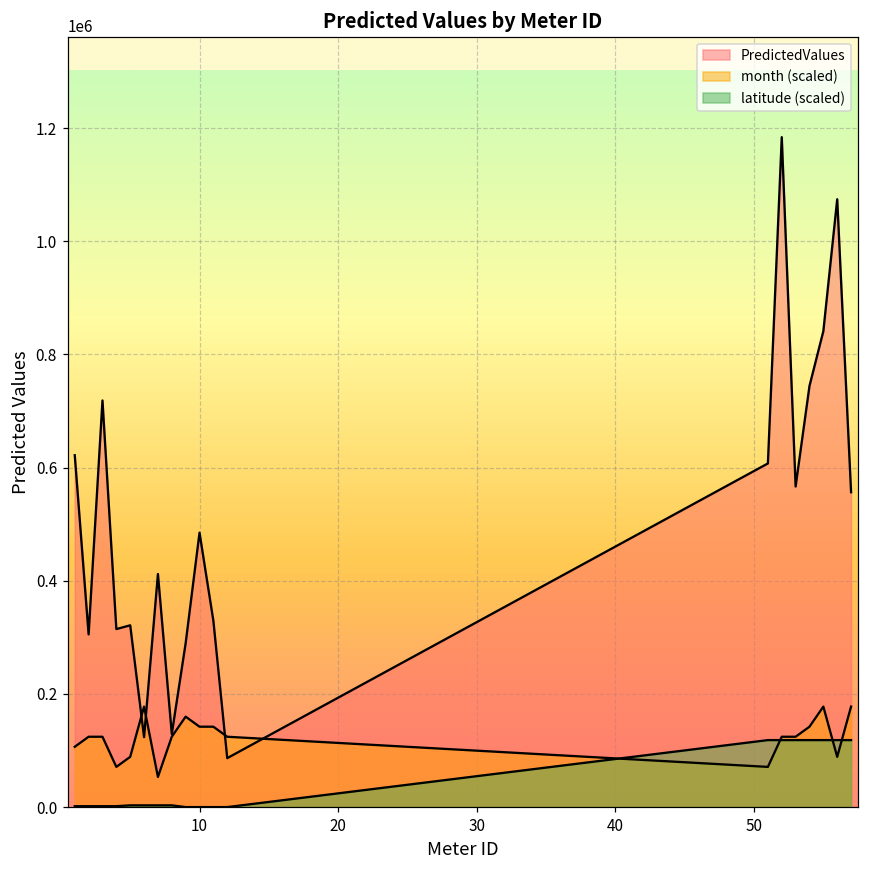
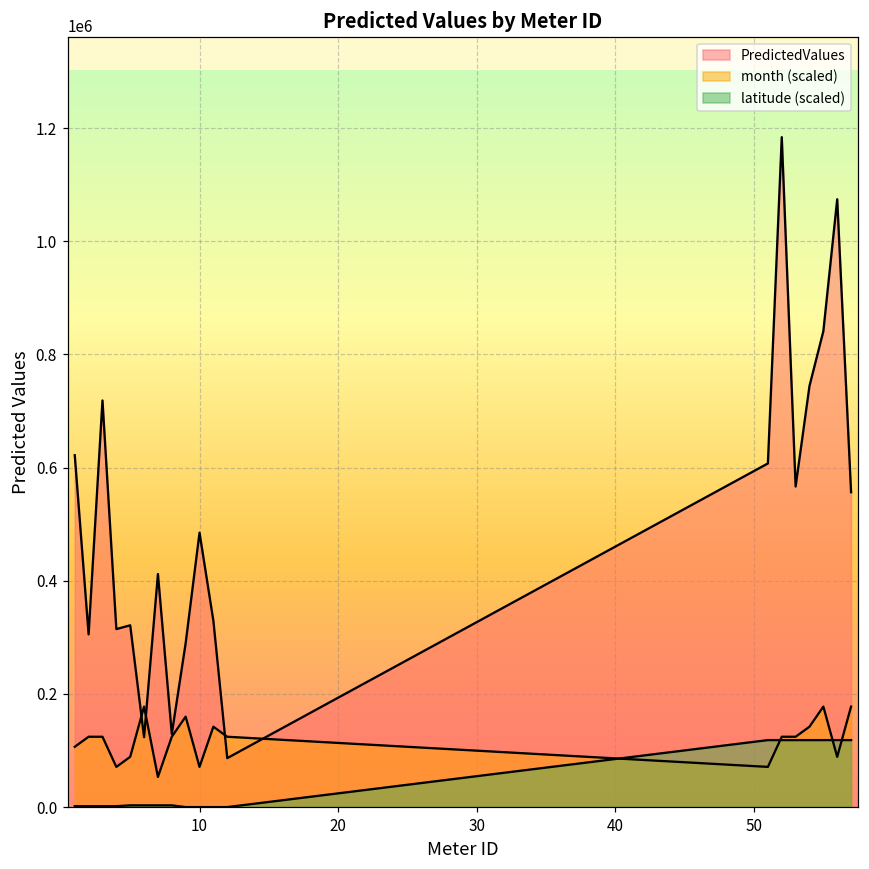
  {
    "PredictedValues": {
      "10": 490000
    },
    "month (scaled)": {
-     "10": 140000
+     "10": 70000
    },
    "latitude (scaled)": {
      "10": 0
    }
  }
